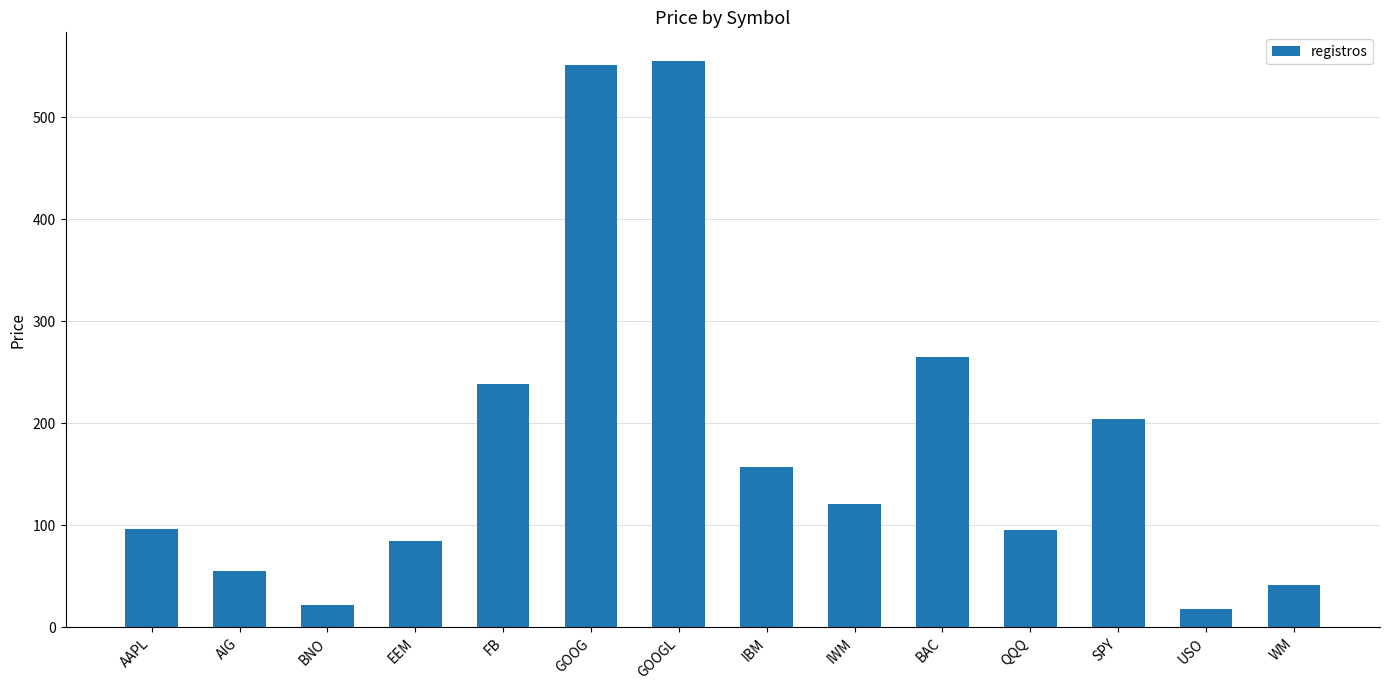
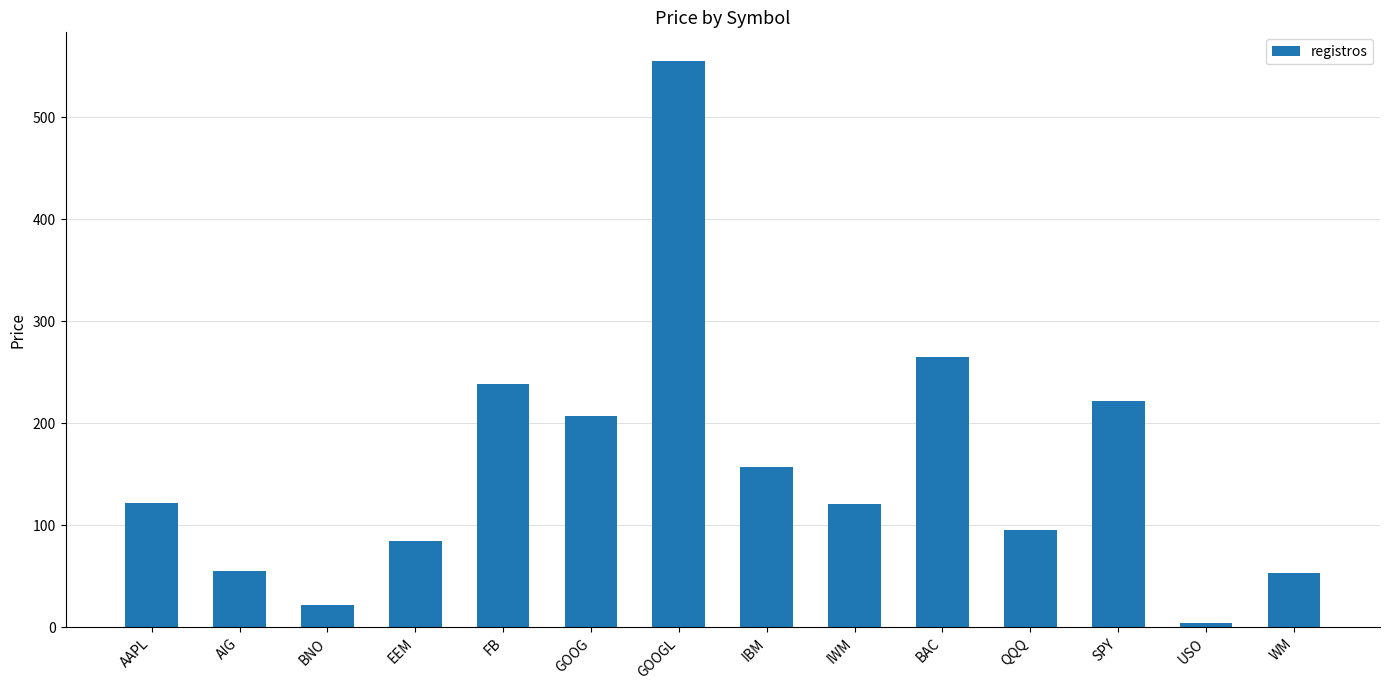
  {
-   "AAPL": 96,
+   "AAPL": 122,
    "AIG": 55,
    "BNO": 22,
    "EEM": 84,
    "FB": 238,
-   "GOOG": 551,
+   "GOOG": 207,
    "GOOGL": 556,
    "IBM": 157,
    "IWM": 121,
    "BAC": 265,
    "QQQ": 95,
-   "SPY": 205,
-   "USO": 18,
-   "WM": 41
+   "SPY": 222,
+   "USO": 4,
+   "WM": 53
  }
